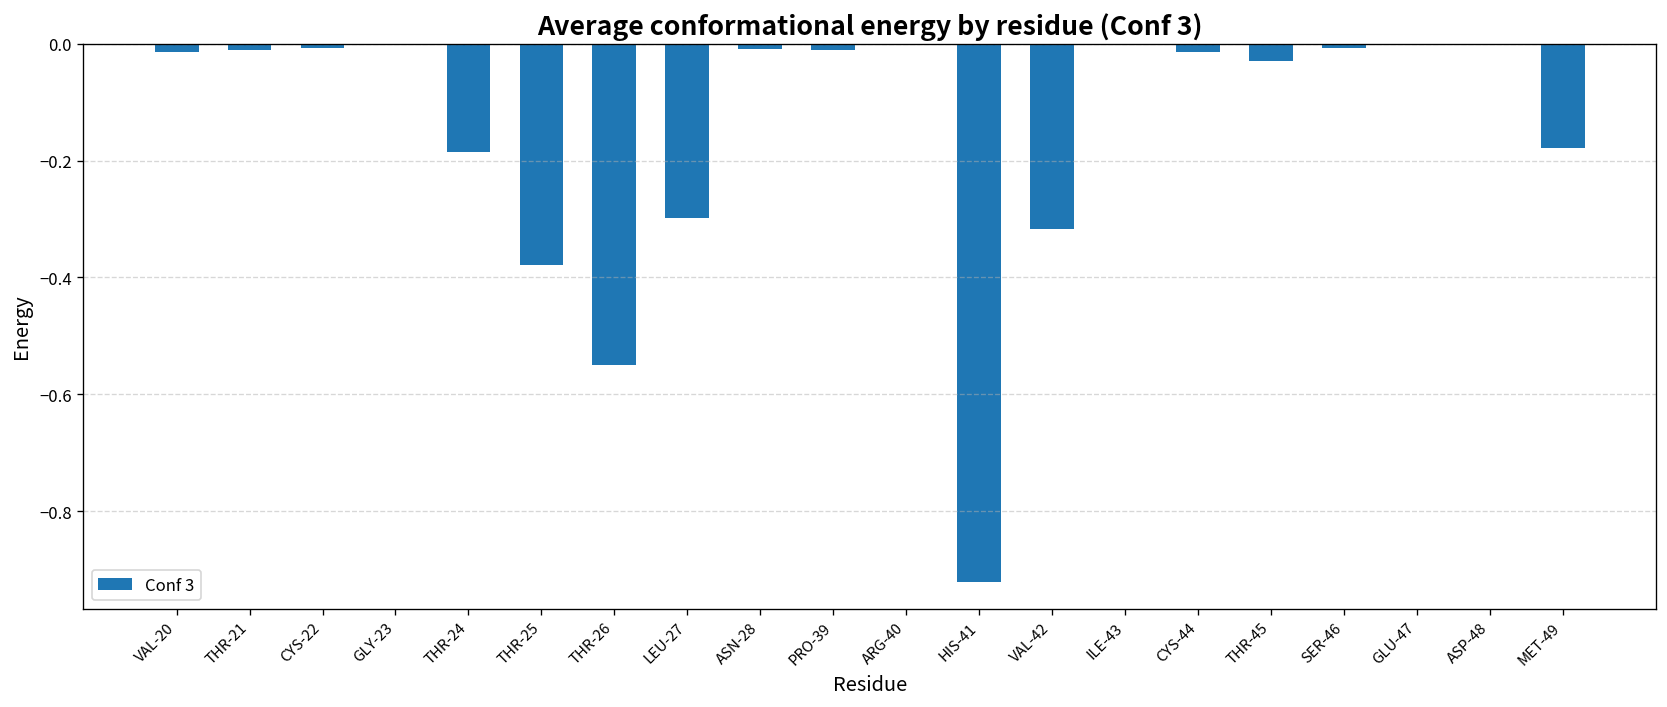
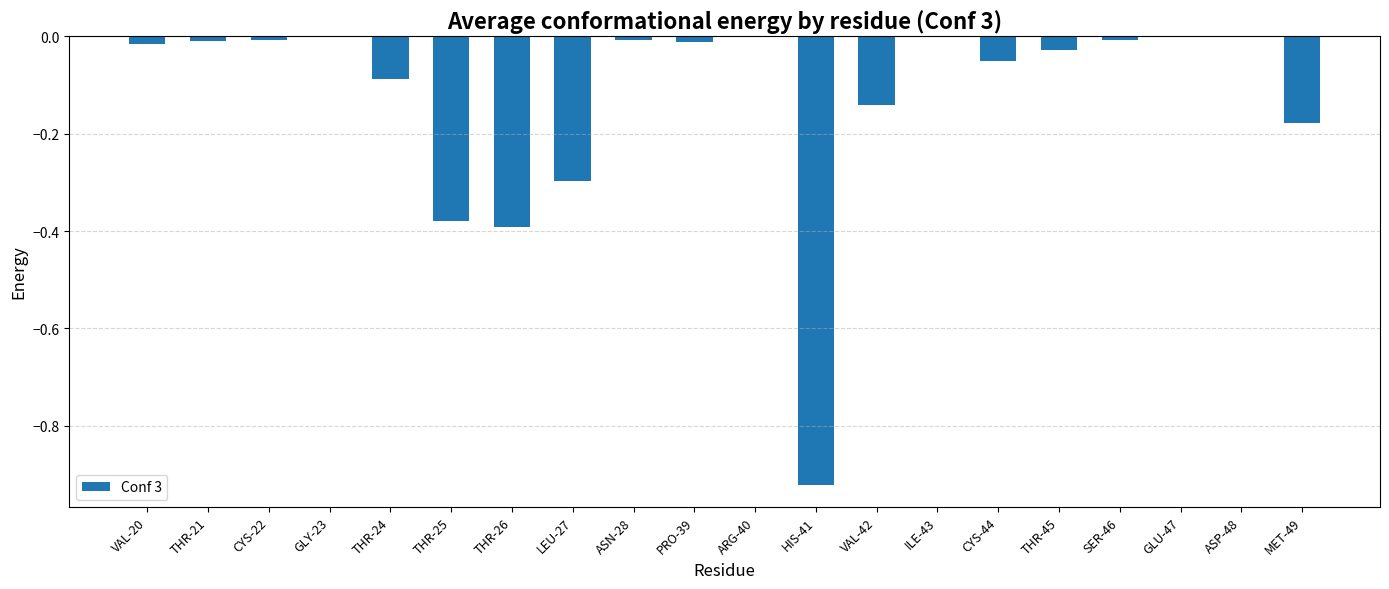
  {
    "VAL-20": -0.02,
    "THR-21": -0.01,
    "CYS-22": -0.01,
    "GLY-23": 0.00,
-   "THR-24": -0.19,
+   "THR-24": -0.09,
    "THR-25": -0.38,
-   "THR-26": -0.55,
+   "THR-26": -0.39,
    "LEU-27": -0.30,
    "ASN-28": -0.01,
    "PRO-39": -0.01,
    "ARG-40": 0.00,
    "HIS-41": -0.92,
-   "VAL-42": -0.32,
+   "VAL-42": -0.14,
    "ILE-43": 0.00,
-   "CYS-44": -0.01,
+   "CYS-44": -0.05,
    "THR-45": -0.03,
    "SER-46": -0.01,
    "GLU-47": 0.00,
    "ASP-48": 0.00,
    "MET-49": -0.18
  }
